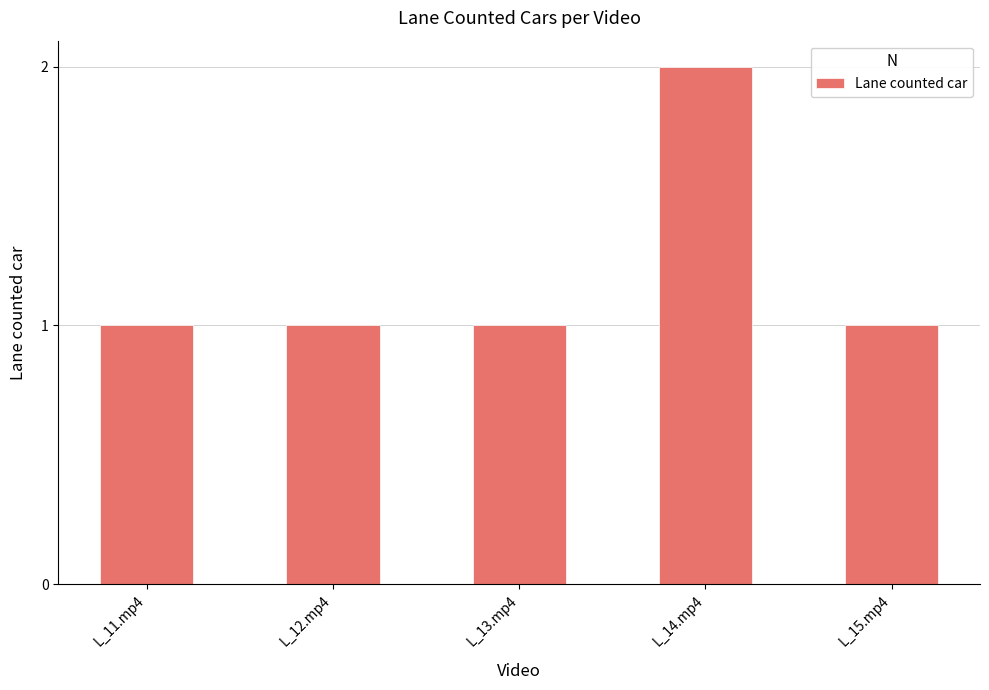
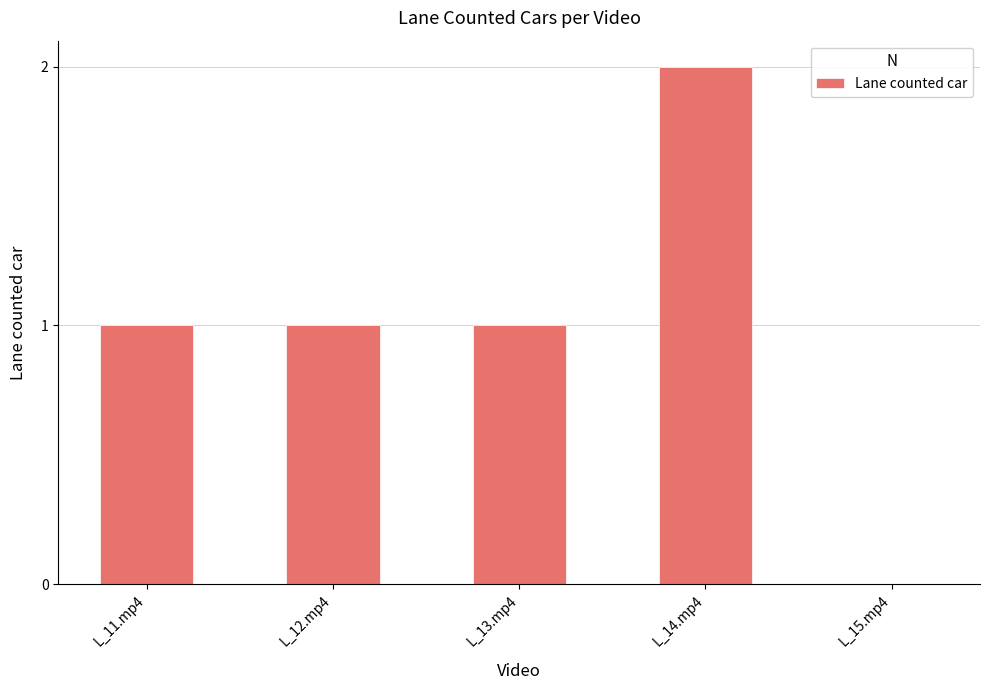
  {
    "L_11.mp4": 1,
    "L_12.mp4": 1,
    "L_13.mp4": 1,
    "L_14.mp4": 2,
-   "L_15.mp4": 1
+   "L_15.mp4": 0
  }
